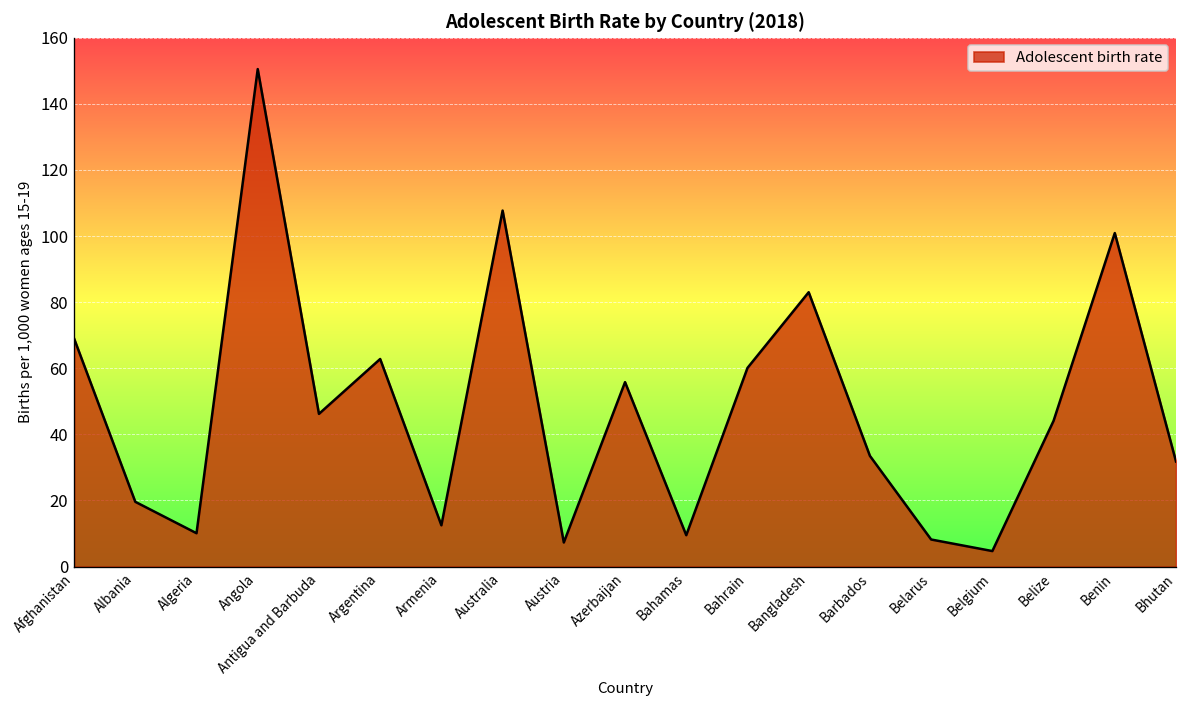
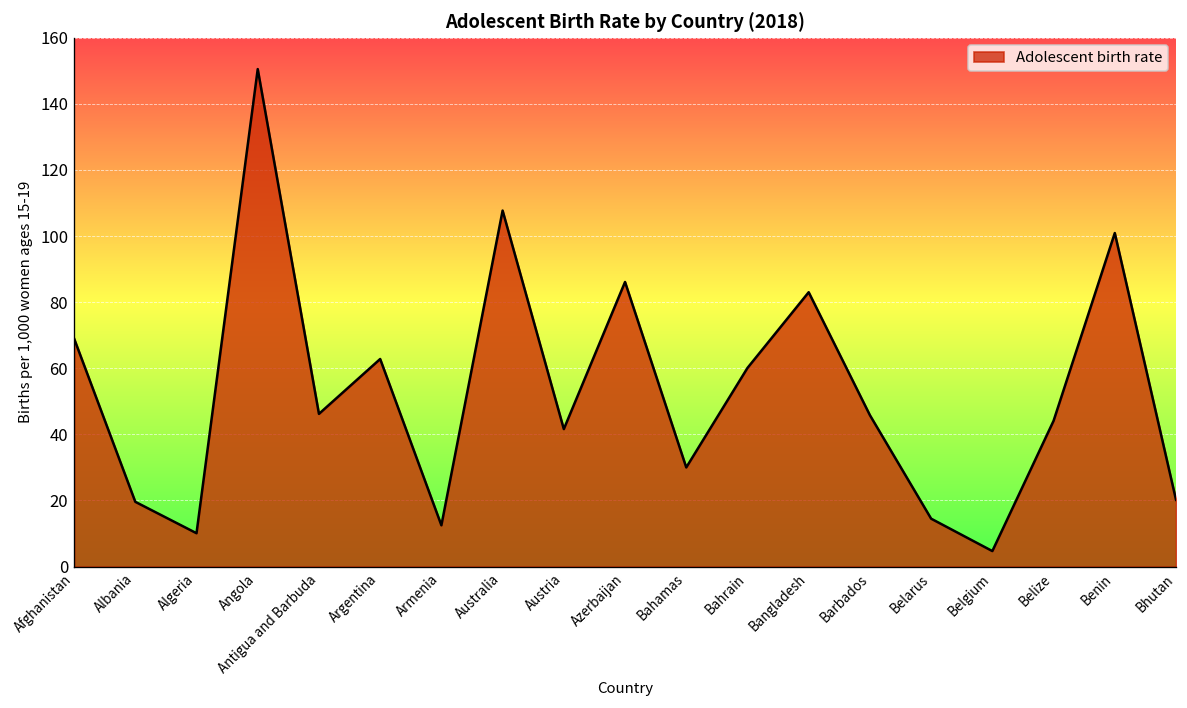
  {
    "Afghanistan": 69,
    "Albania": 20,
    "Algeria": 10,
    "Angola": 151,
    "Antigua and Barbuda": 46,
    "Argentina": 63,
    "Armenia": 13,
    "Australia": 108,
-   "Austria": 7,
-   "Azerbaijan": 56,
-   "Bahamas": 10,
+   "Austria": 42,
+   "Azerbaijan": 86,
+   "Bahamas": 30,
    "Bahrain": 60,
    "Bangladesh": 83,
-   "Barbados": 34,
-   "Belarus": 8,
+   "Barbados": 46,
+   "Belarus": 15,
    "Belgium": 5,
    "Belize": 44,
    "Benin": 101,
-   "Bhutan": 32
+   "Bhutan": 20
  }
